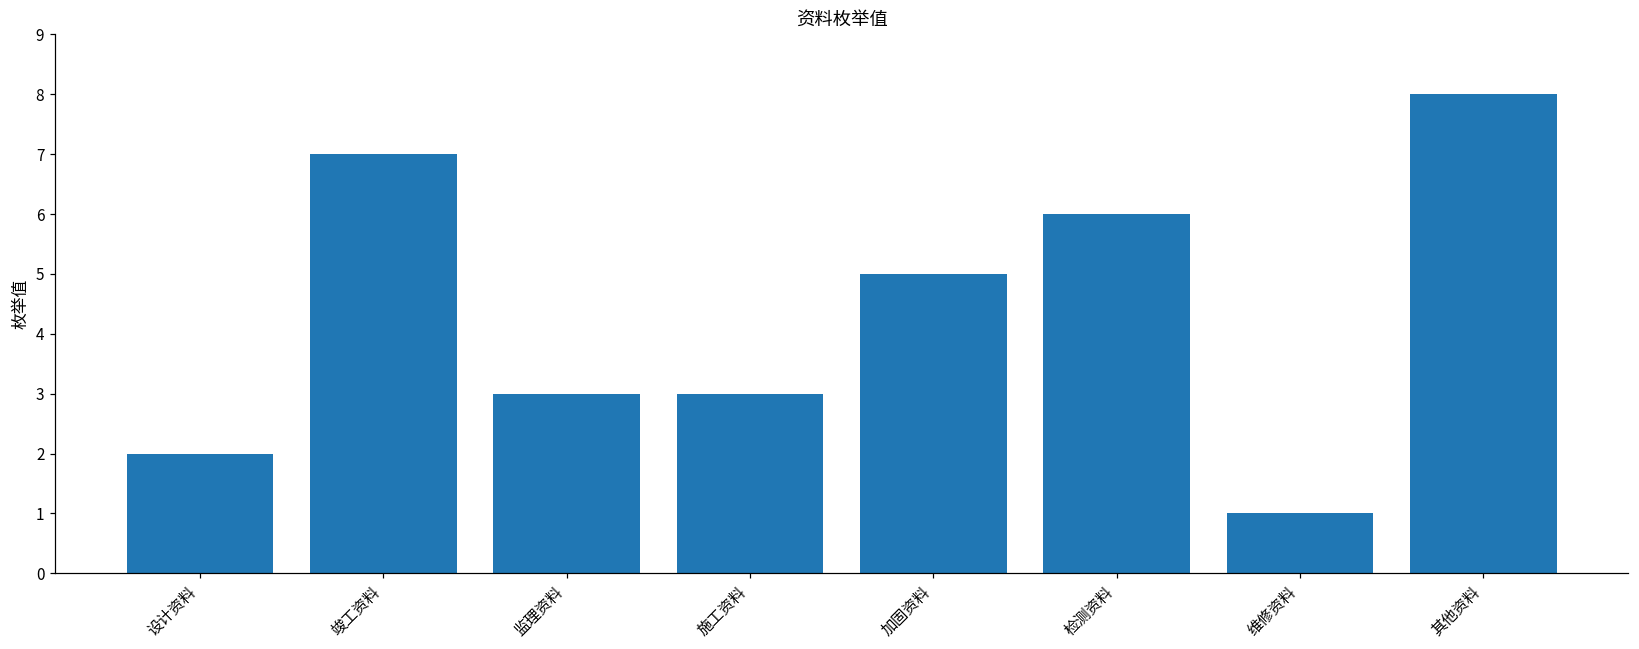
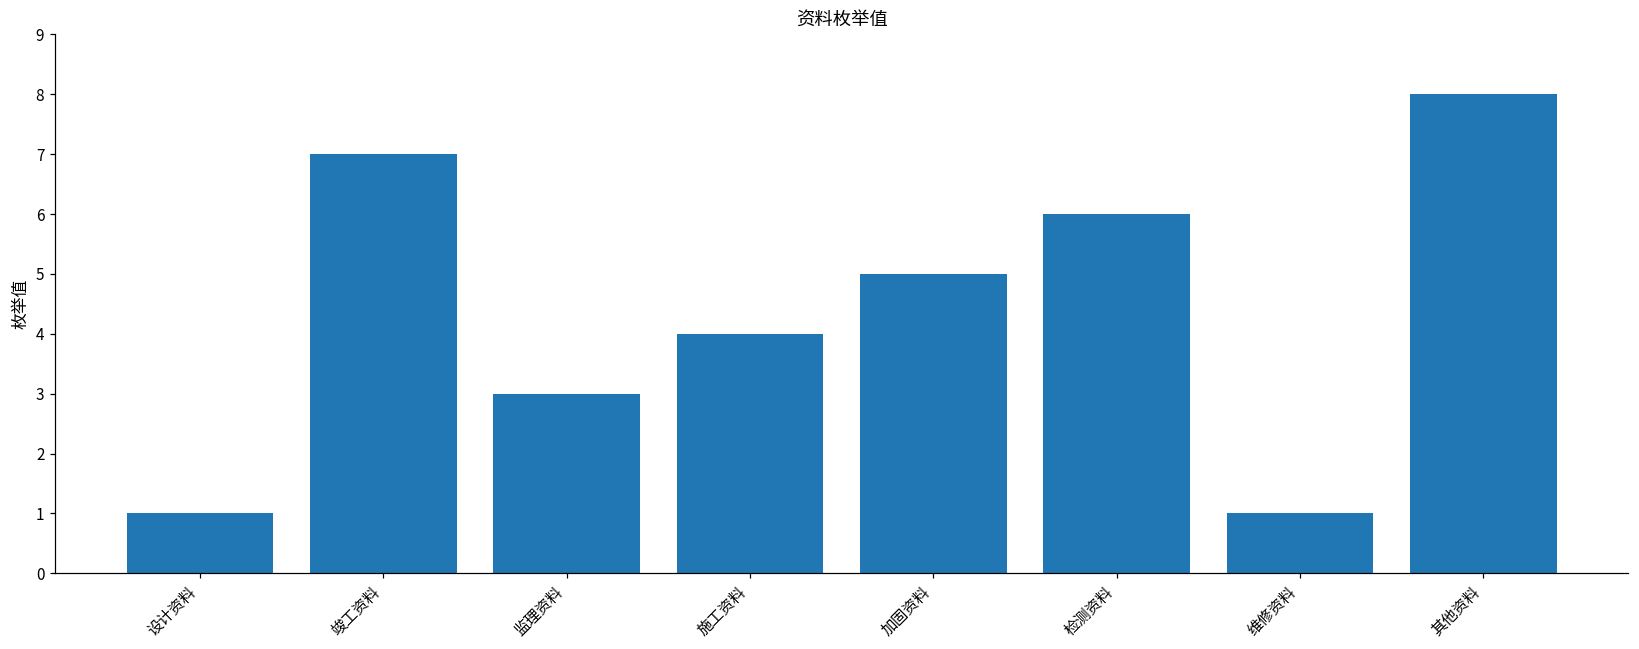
  {
-   "设计资料": 2,
+   "设计资料": 1,
    "竣工资料": 7,
    "监理资料": 3,
-   "施工资料": 3,
+   "施工资料": 4,
    "加固资料": 5,
    "检测资料": 6,
    "维修资料": 1,
    "其他资料": 8
  }
